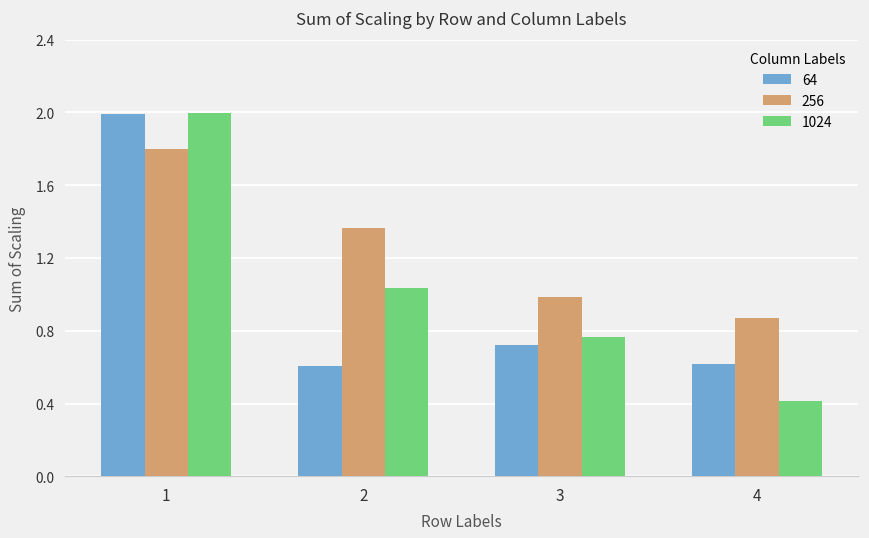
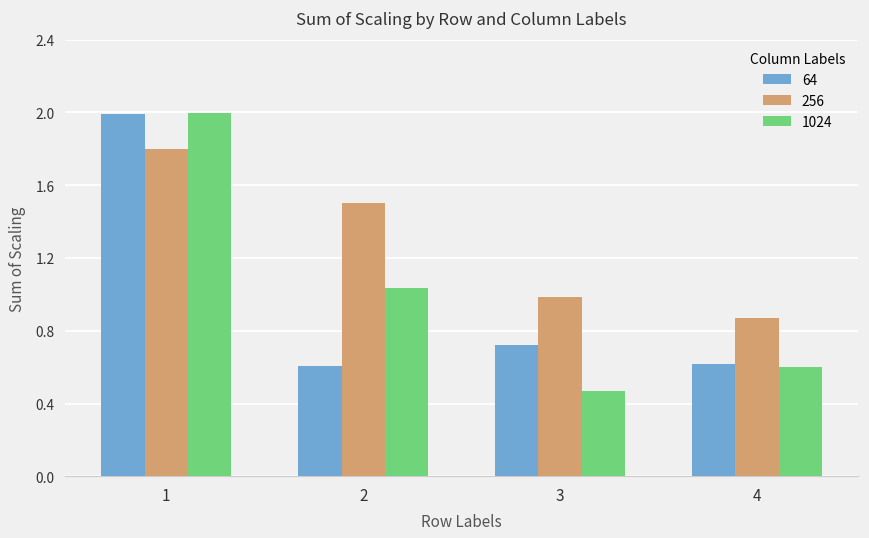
  {
    "64": {
      "1": 1.99,
      "2": 0.61,
      "3": 0.72,
      "4": 0.62
    },
    "256": {
      "1": 1.80,
-     "2": 1.36,
+     "2": 1.50,
      "3": 0.99,
      "4": 0.87
    },
    "1024": {
      "1": 2.00,
      "2": 1.04,
-     "3": 0.77,
-     "4": 0.41
+     "3": 0.47,
+     "4": 0.60
    }
  }
